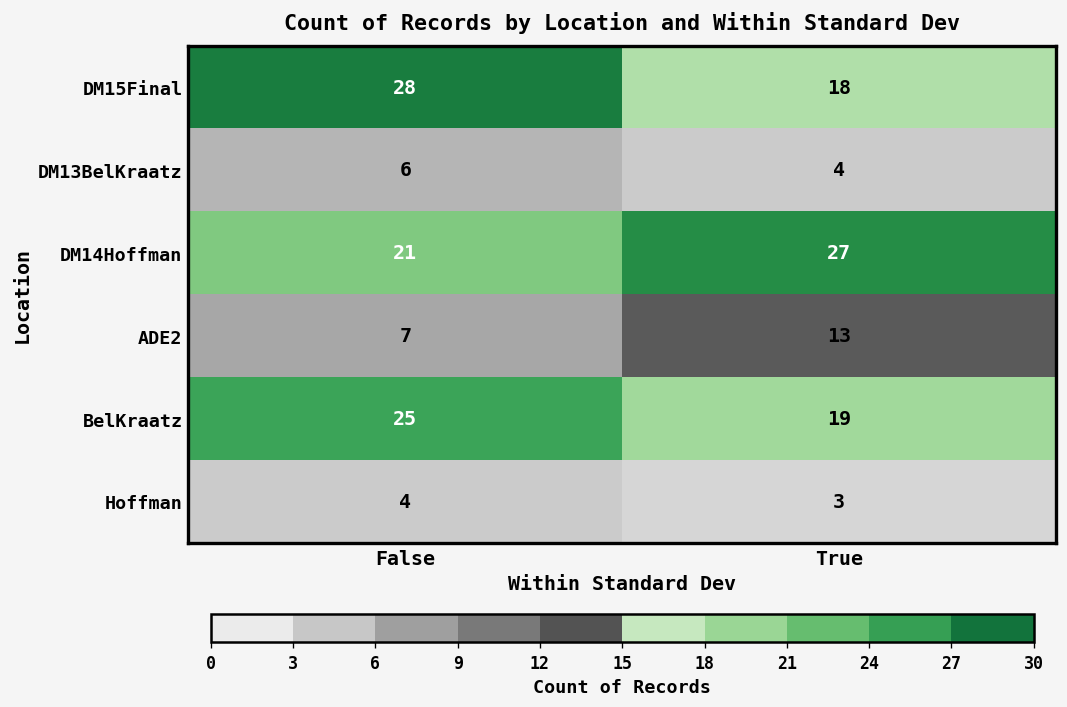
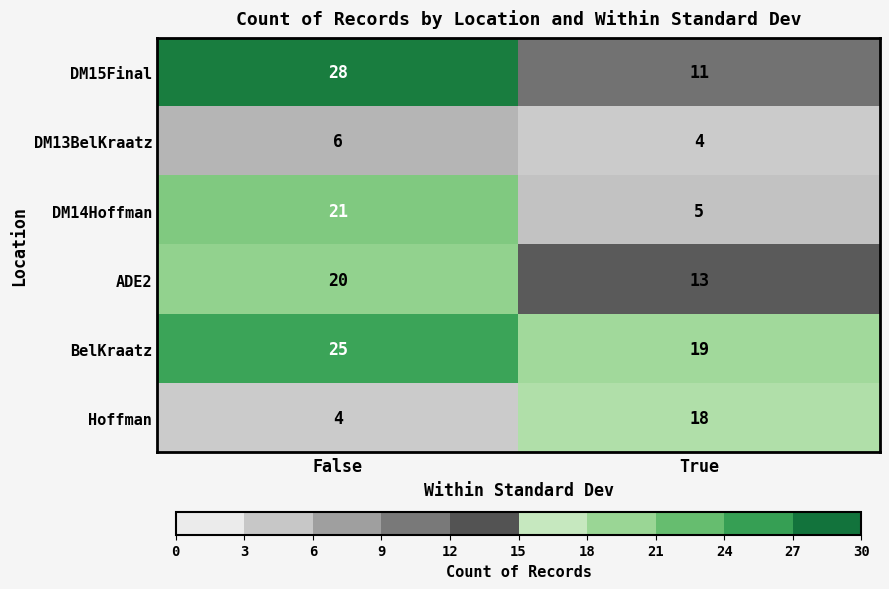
  {
    "DM15Final": {
      "False": 28,
-     "True": 18
+     "True": 11
    },
    "DM13BelKraatz": {
      "False": 6,
      "True": 4
    },
    "DM14Hoffman": {
      "False": 21,
-     "True": 27
+     "True": 5
    },
    "ADE2": {
-     "False": 7,
+     "False": 20,
      "True": 13
    },
    "BelKraatz": {
      "False": 25,
      "True": 19
    },
    "Hoffman": {
      "False": 4,
-     "True": 3
+     "True": 18
    }
  }
